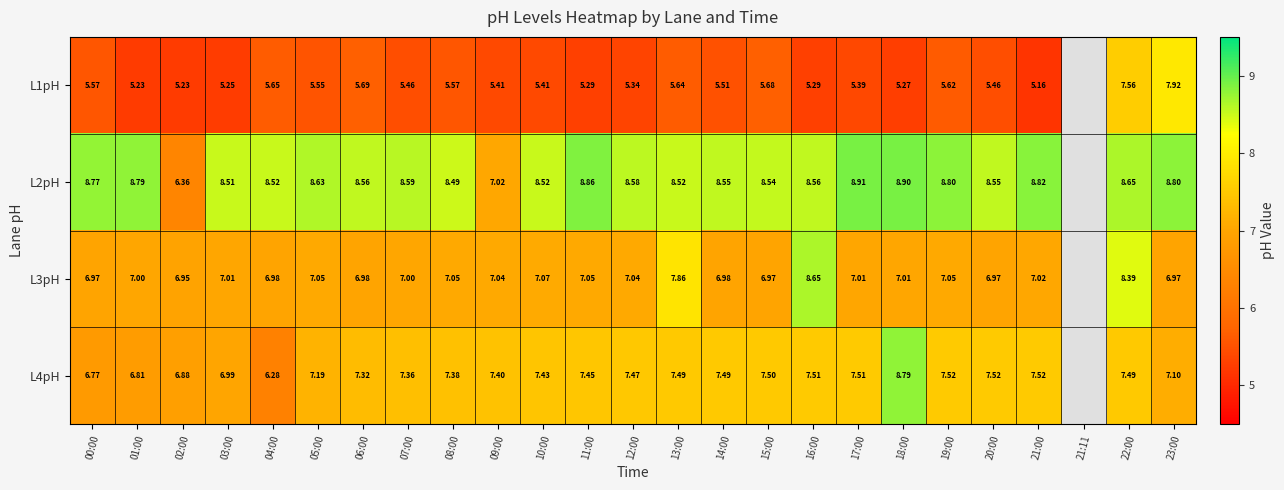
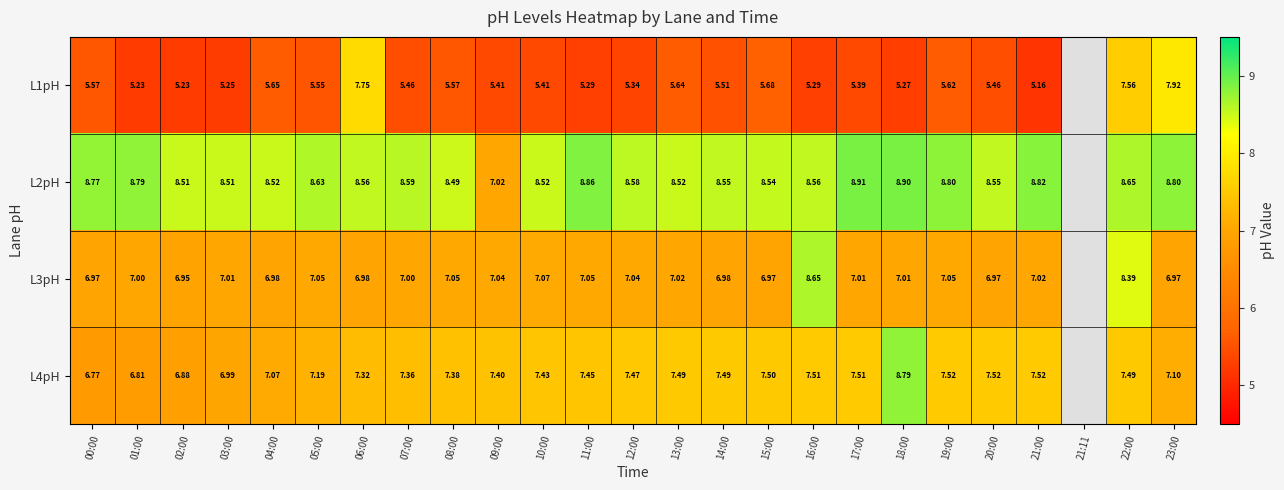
  {
    "L1pH": {
      "00:00": 5.57,
      "01:00": 5.23,
      "02:00": 5.23,
      "03:00": 5.25,
      "04:00": 5.65,
      "05:00": 5.55,
-     "06:00": 5.69,
+     "06:00": 7.75,
      "07:00": 5.46,
      "08:00": 5.57,
      "09:00": 5.41,
      "10:00": 5.41,
      "11:00": 5.29,
      "12:00": 5.34,
      "13:00": 5.64,
      "14:00": 5.51,
      "15:00": 5.68,
      "16:00": 5.29,
      "17:00": 5.39,
      "18:00": 5.27,
      "19:00": 5.62,
      "20:00": 5.46,
      "21:00": 5.16,
      "22:00": 7.56,
      "23:00": 7.92
    },
    "L2pH": {
      "00:00": 8.77,
      "01:00": 8.79,
-     "02:00": 6.36,
+     "02:00": 8.51,
      "03:00": 8.51,
      "04:00": 8.52,
      "05:00": 8.63,
      "06:00": 8.56,
      "07:00": 8.59,
      "08:00": 8.49,
      "09:00": 7.02,
      "10:00": 8.52,
      "11:00": 8.86,
      "12:00": 8.58,
      "13:00": 8.52,
      "14:00": 8.55,
      "15:00": 8.54,
      "16:00": 8.56,
      "17:00": 8.91,
      "18:00": 8.90,
      "19:00": 8.80,
      "20:00": 8.55,
      "21:00": 8.82,
      "22:00": 8.65,
      "23:00": 8.80
    },
    "L3pH": {
      "00:00": 6.97,
      "01:00": 7.00,
      "02:00": 6.95,
      "03:00": 7.01,
      "04:00": 6.98,
      "05:00": 7.05,
      "06:00": 6.98,
      "07:00": 7.00,
      "08:00": 7.05,
      "09:00": 7.04,
      "10:00": 7.07,
      "11:00": 7.05,
      "12:00": 7.04,
-     "13:00": 7.86,
+     "13:00": 7.02,
      "14:00": 6.98,
      "15:00": 6.97,
      "16:00": 8.65,
      "17:00": 7.01,
      "18:00": 7.01,
      "19:00": 7.05,
      "20:00": 6.97,
      "21:00": 7.02,
      "22:00": 8.39,
      "23:00": 6.97
    },
    "L4pH": {
      "00:00": 6.77,
      "01:00": 6.81,
      "02:00": 6.88,
      "03:00": 6.99,
-     "04:00": 6.28,
+     "04:00": 7.07,
      "05:00": 7.19,
      "06:00": 7.32,
      "07:00": 7.36,
      "08:00": 7.38,
      "09:00": 7.40,
      "10:00": 7.43,
      "11:00": 7.45,
      "12:00": 7.47,
      "13:00": 7.49,
      "14:00": 7.49,
      "15:00": 7.50,
      "16:00": 7.51,
      "17:00": 7.51,
      "18:00": 8.79,
      "19:00": 7.52,
      "20:00": 7.52,
      "21:00": 7.52,
      "22:00": 7.49,
      "23:00": 7.10
    }
  }
